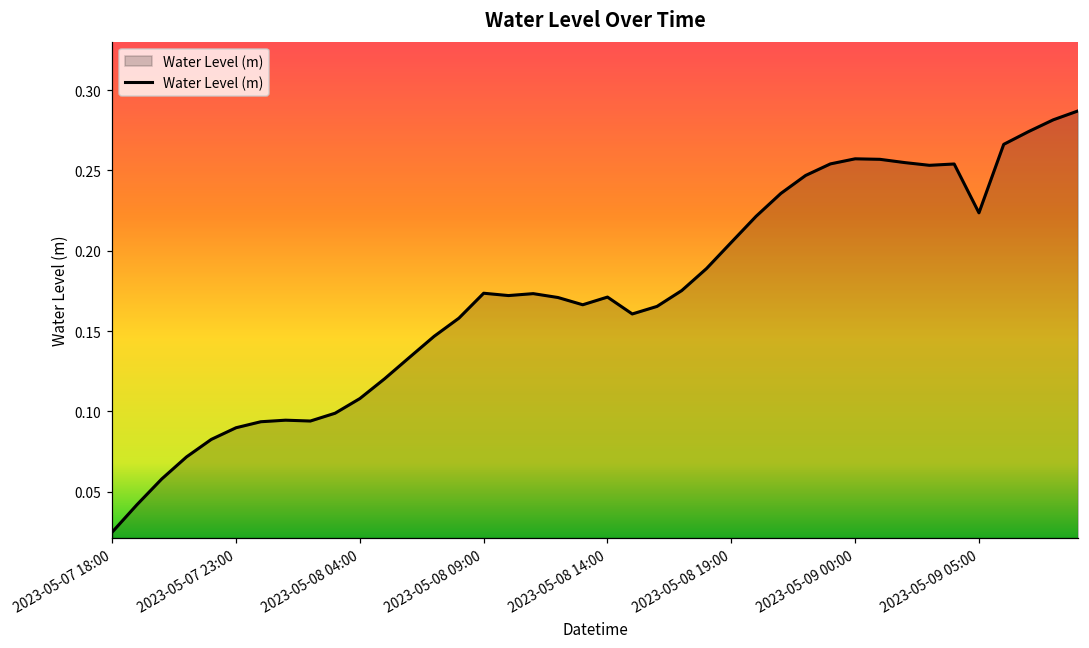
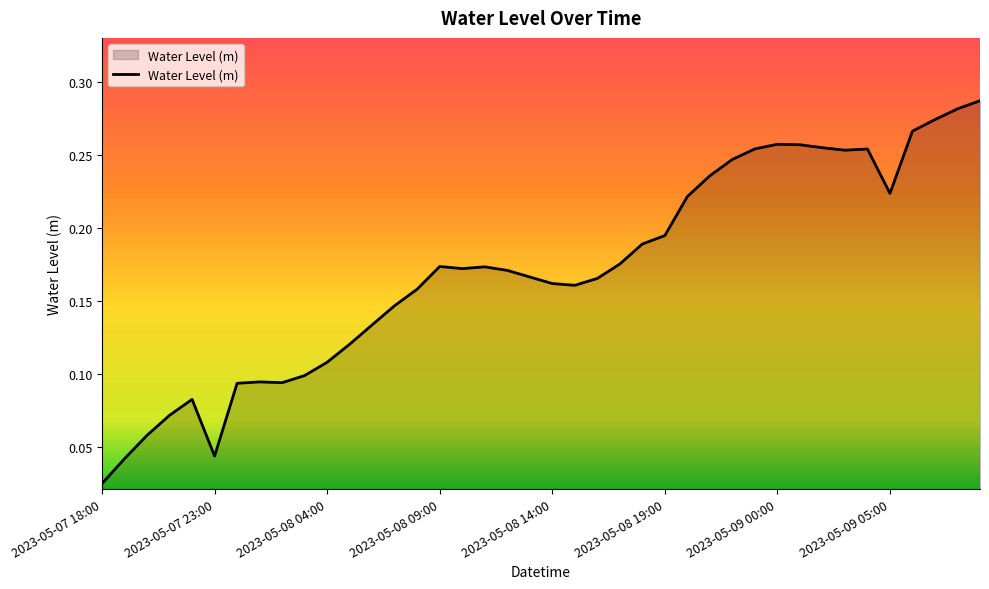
  {
    "2023-05-07 18:00": 0.025,
-   "2023-05-07 23:00": 0.090,
+   "2023-05-07 23:00": 0.044,
    "2023-05-08 04:00": 0.108,
    "2023-05-08 09:00": 0.174,
-   "2023-05-08 14:00": 0.171,
-   "2023-05-08 19:00": 0.205,
+   "2023-05-08 14:00": 0.162,
+   "2023-05-08 19:00": 0.195,
    "2023-05-09 00:00": 0.257,
    "2023-05-09 05:00": 0.224
  }
